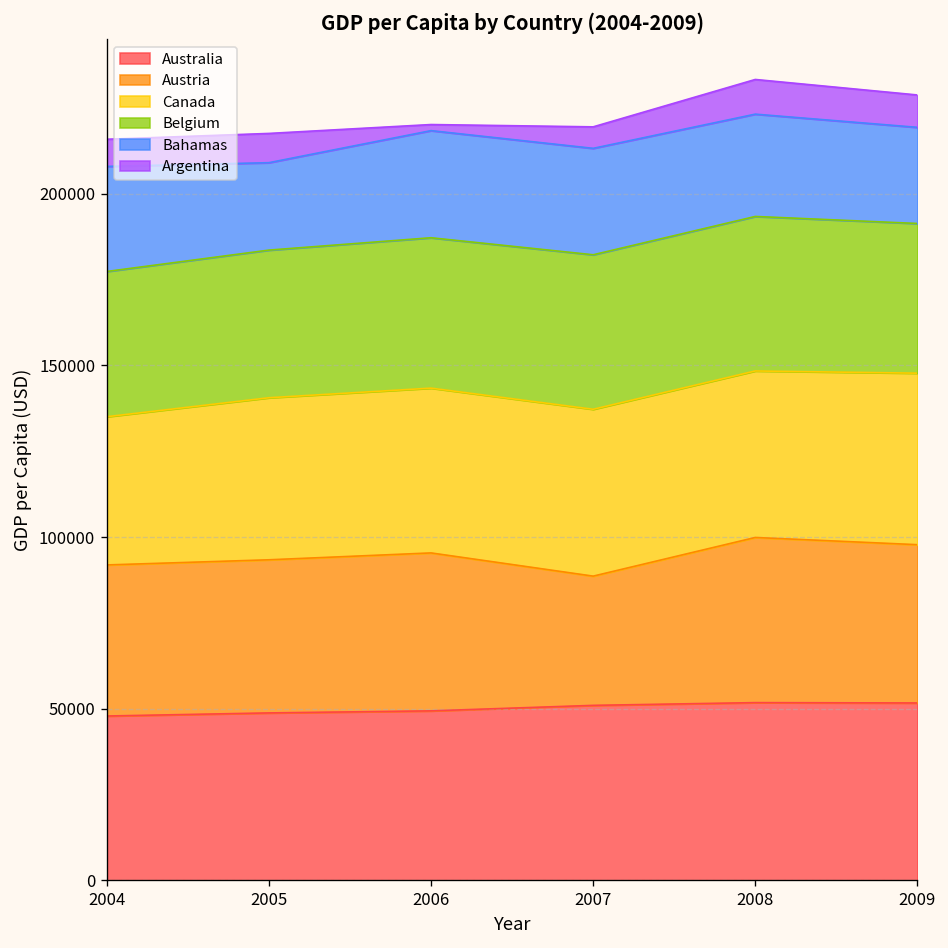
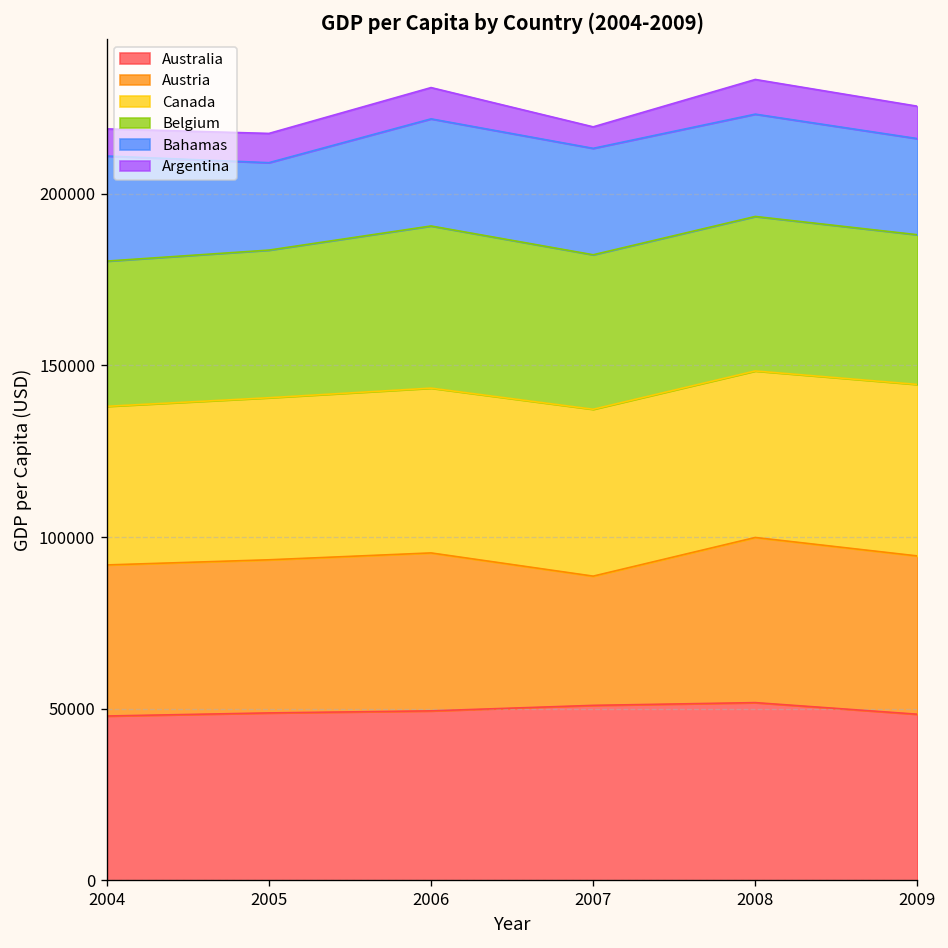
  {
    "Australia": {
      "2004": 48000,
      "2005": 49000,
      "2006": 49000,
      "2007": 51000,
      "2008": 52000,
-     "2009": 52000
+     "2009": 48000
    },
    "Austria": {
      "2004": 44000,
      "2005": 45000,
      "2006": 46000,
      "2007": 38000,
      "2008": 48000,
      "2009": 46000
    },
    "Canada": {
-     "2004": 43000,
+     "2004": 46000,
      "2005": 47000,
      "2006": 48000,
      "2007": 49000,
      "2008": 49000,
      "2009": 50000
    },
    "Belgium": {
      "2004": 42000,
      "2005": 43000,
-     "2006": 44000,
+     "2006": 47000,
      "2007": 45000,
      "2008": 45000,
      "2009": 44000
    },
    "Bahamas": {
      "2004": 31000,
      "2005": 25000,
      "2006": 31000,
      "2007": 31000,
      "2008": 30000,
      "2009": 28000
    },
    "Argentina": {
      "2004": 8000,
      "2005": 9000,
-     "2006": 2000,
+     "2006": 9000,
      "2007": 6000,
      "2008": 10000,
      "2009": 9000
    }
  }
